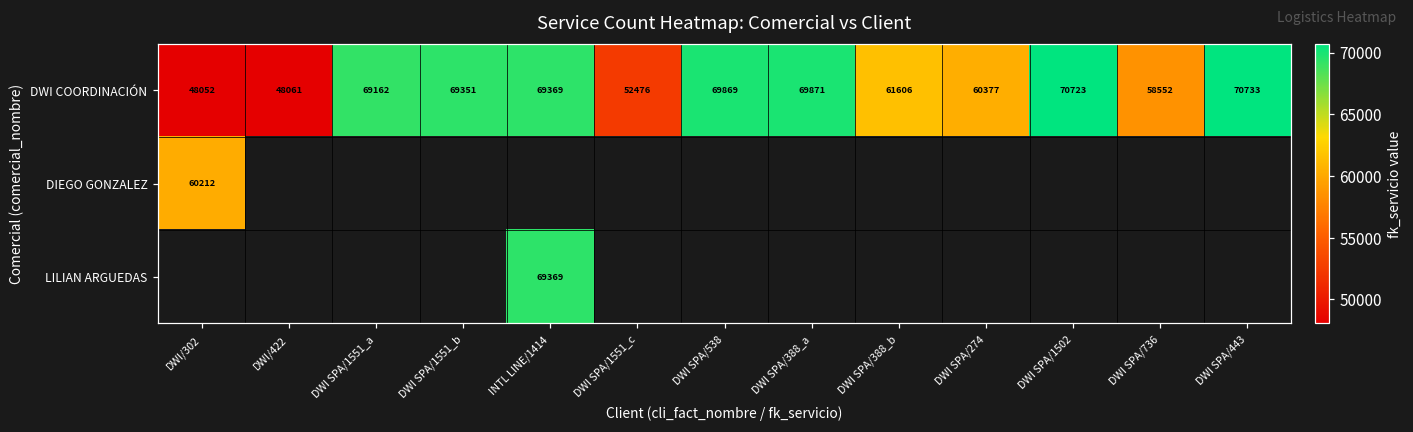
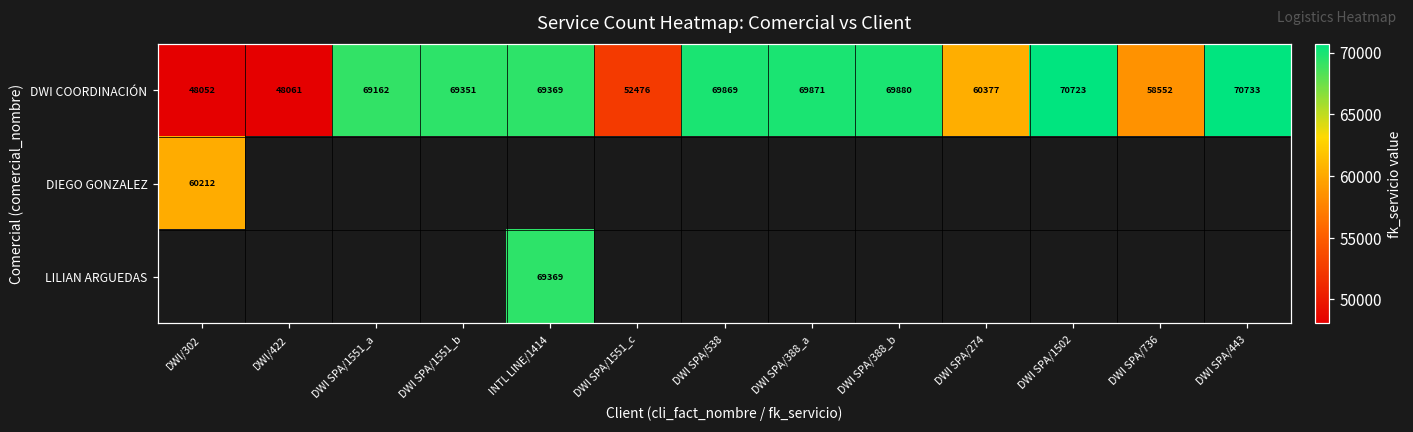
  {
    "DWI COORDINACIÓN": {
      "DWI/302": 48052,
      "DWI/422": 48061,
      "DWI SPA/1551_a": 69162,
      "DWI SPA/1551_b": 69351,
      "INTL LINE/1414": 69369,
      "DWI SPA/1551_c": 52476,
      "DWI SPA/538": 69869,
      "DWI SPA/388_a": 69871,
-     "DWI SPA/388_b": 61606,
+     "DWI SPA/388_b": 69880,
      "DWI SPA/274": 60377,
      "DWI SPA/1502": 70723,
      "DWI SPA/736": 58552,
      "DWI SPA/443": 70733
    },
    "DIEGO GONZALEZ": {
      "DWI/302": 60212
    },
    "LILIAN ARGUEDAS": {
      "INTL LINE/1414": 69369
    }
  }
